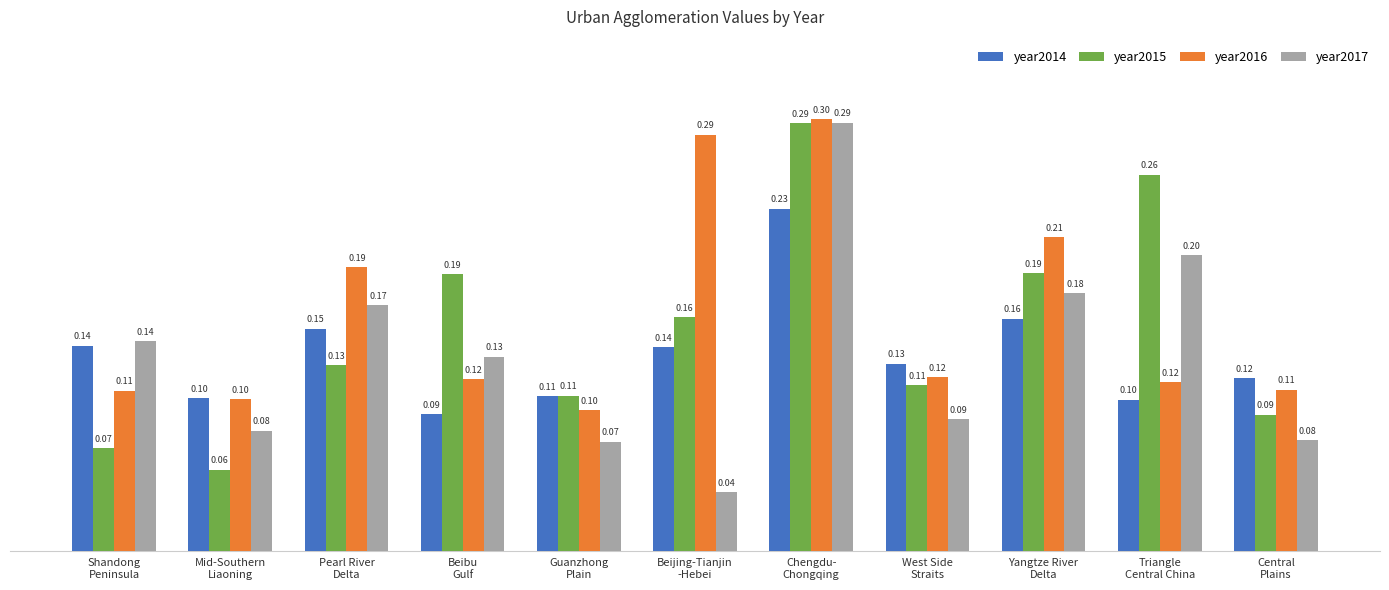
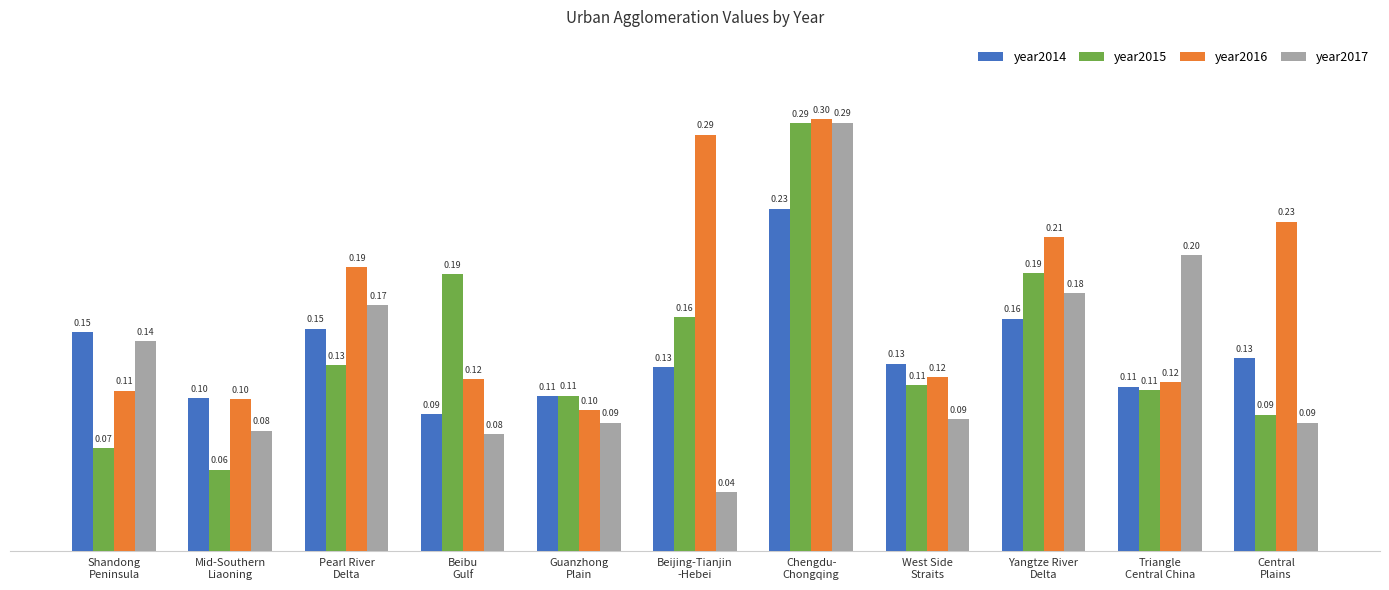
  {
    "year2014": {
-     "Shandong Peninsula": 0.14,
+     "Shandong Peninsula": 0.15,
      "Mid-Southern Liaoning": 0.10,
      "Pearl River Delta": 0.15,
      "Beibu Gulf": 0.09,
      "Guanzhong Plain": 0.11,
-     "Beijing-Tianjin -Hebei": 0.14,
+     "Beijing-Tianjin -Hebei": 0.13,
      "Chengdu- Chongqing": 0.23,
      "West Side Straits": 0.13,
      "Yangtze River Delta": 0.16,
-     "Triangle Central China": 0.10,
-     "Central Plains": 0.12
+     "Triangle Central China": 0.11,
+     "Central Plains": 0.13
    },
    "year2015": {
      "Shandong Peninsula": 0.07,
      "Mid-Southern Liaoning": 0.06,
      "Pearl River Delta": 0.13,
      "Beibu Gulf": 0.19,
      "Guanzhong Plain": 0.11,
      "Beijing-Tianjin -Hebei": 0.16,
      "Chengdu- Chongqing": 0.29,
      "West Side Straits": 0.11,
      "Yangtze River Delta": 0.19,
-     "Triangle Central China": 0.26,
+     "Triangle Central China": 0.11,
      "Central Plains": 0.09
    },
    "year2016": {
      "Shandong Peninsula": 0.11,
      "Mid-Southern Liaoning": 0.10,
      "Pearl River Delta": 0.19,
      "Beibu Gulf": 0.12,
      "Guanzhong Plain": 0.10,
      "Beijing-Tianjin -Hebei": 0.29,
      "Chengdu- Chongqing": 0.30,
      "West Side Straits": 0.12,
      "Yangtze River Delta": 0.21,
      "Triangle Central China": 0.12,
-     "Central Plains": 0.11
+     "Central Plains": 0.23
    },
    "year2017": {
      "Shandong Peninsula": 0.14,
      "Mid-Southern Liaoning": 0.08,
      "Pearl River Delta": 0.17,
-     "Beibu Gulf": 0.13,
-     "Guanzhong Plain": 0.07,
+     "Beibu Gulf": 0.08,
+     "Guanzhong Plain": 0.09,
      "Beijing-Tianjin -Hebei": 0.04,
      "Chengdu- Chongqing": 0.29,
      "West Side Straits": 0.09,
      "Yangtze River Delta": 0.18,
      "Triangle Central China": 0.20,
-     "Central Plains": 0.08
+     "Central Plains": 0.09
    }
  }
